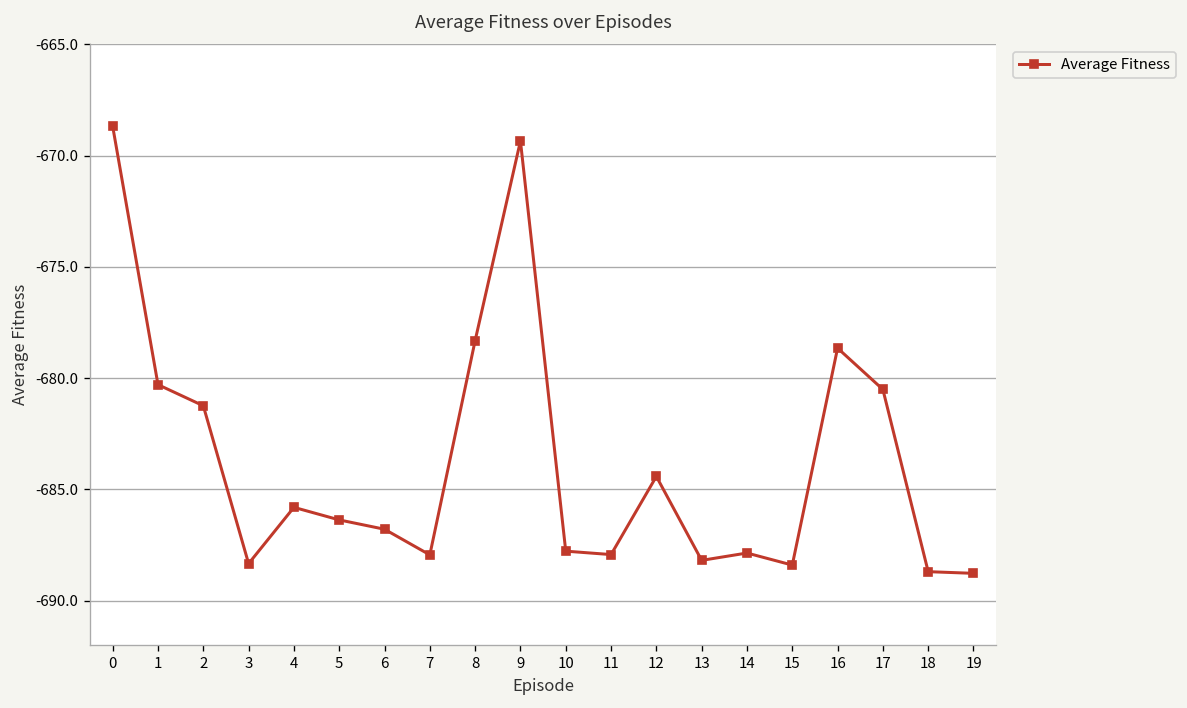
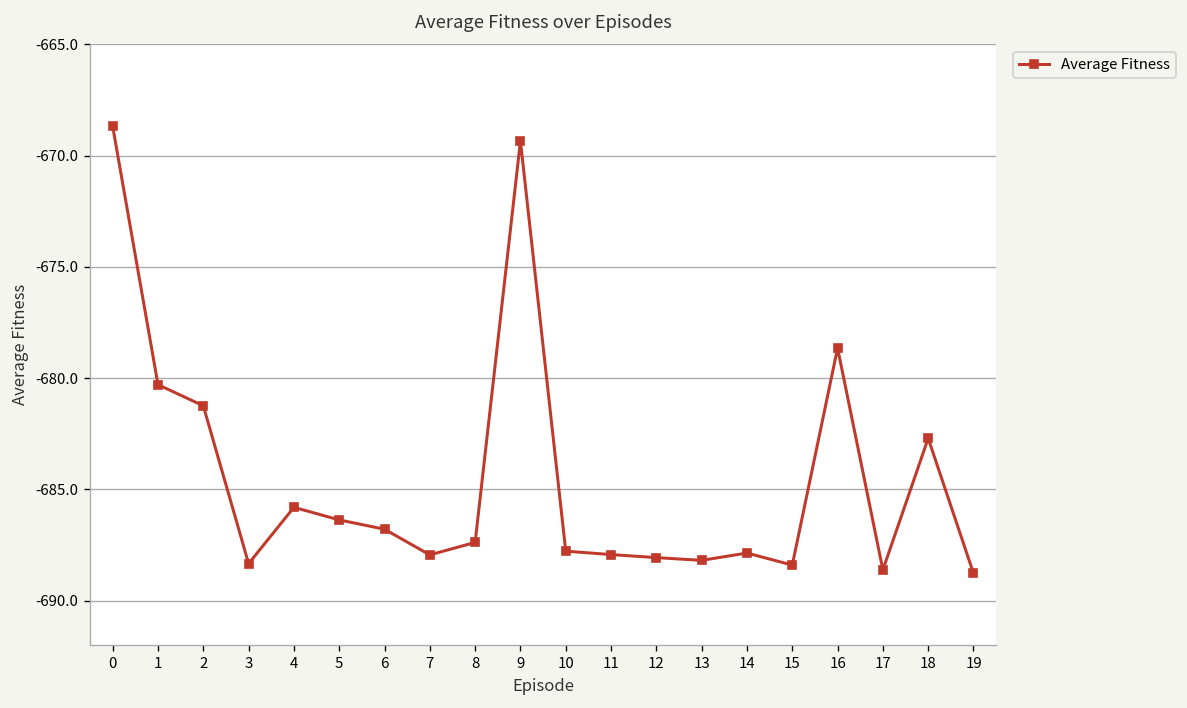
  {
    "0": -668.7,
    "1": -680.3,
    "2": -681.2,
    "3": -688.3,
    "4": -685.8,
    "5": -686.4,
    "6": -686.8,
    "7": -687.9,
-   "8": -678.3,
+   "8": -687.4,
    "9": -669.3,
    "10": -687.8,
    "11": -687.9,
-   "12": -684.4,
+   "12": -688.1,
    "13": -688.2,
    "14": -687.9,
    "15": -688.4,
    "16": -678.7,
-   "17": -680.5,
-   "18": -688.7,
+   "17": -688.6,
+   "18": -682.7,
    "19": -688.8
  }
